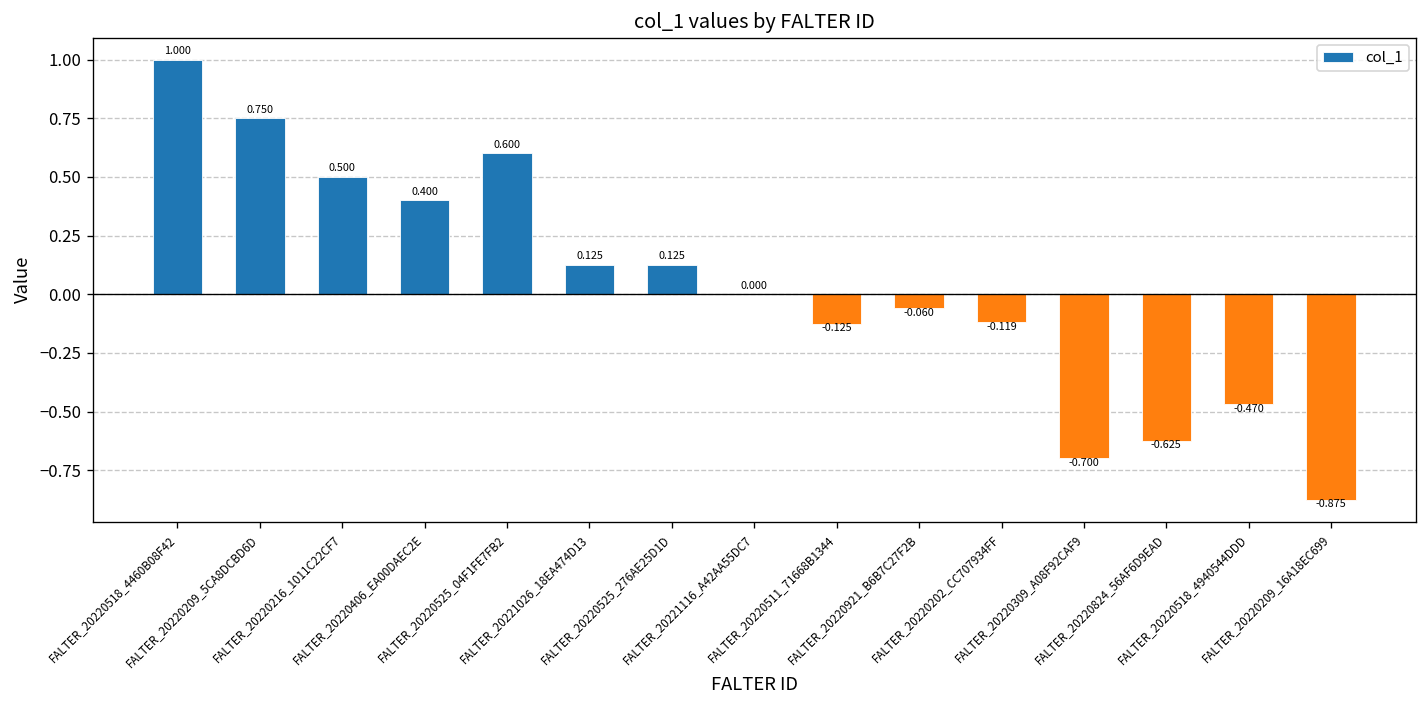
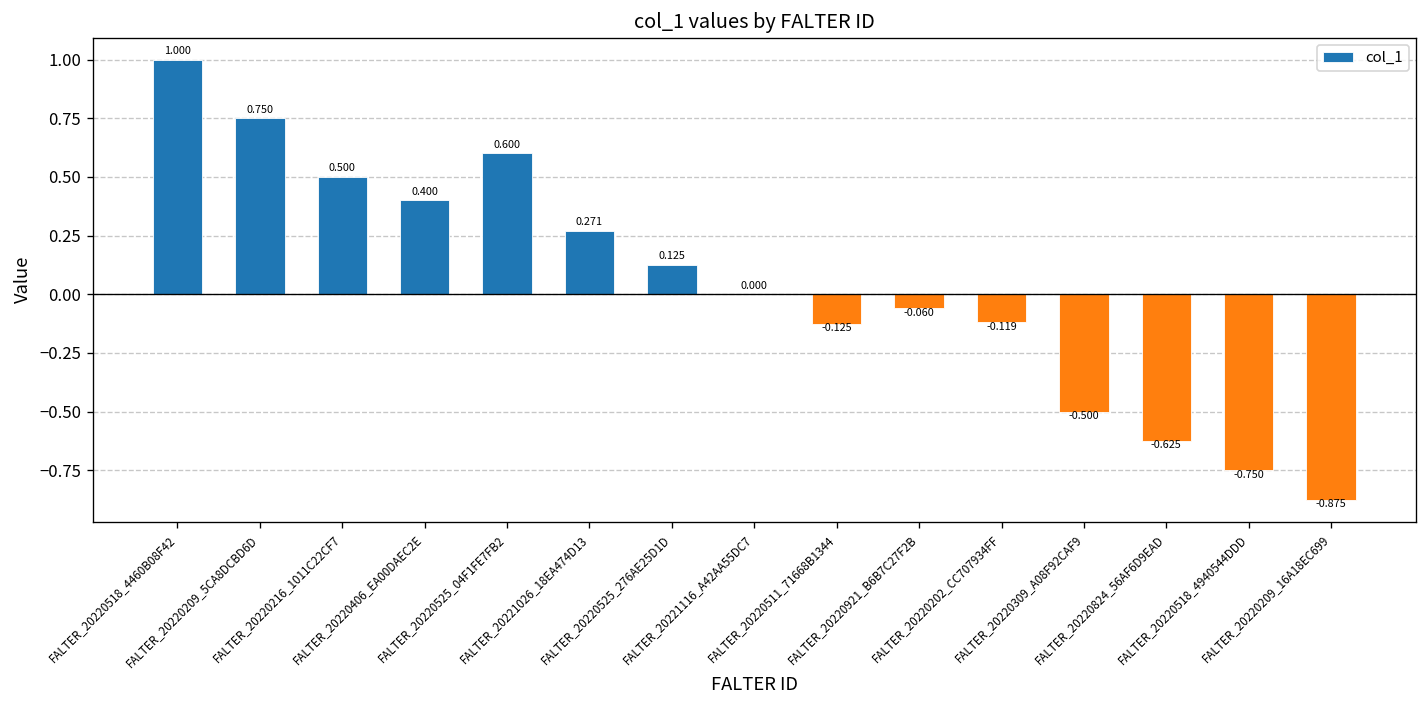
  {
    "FALTER_20220518_4460B08F42": 1.000,
    "FALTER_20220209_5CA8DCBD6D": 0.750,
    "FALTER_20220216_1011C22CF7": 0.500,
    "FALTER_20220406_EA00DAEC2E": 0.400,
    "FALTER_20220525_04F1FE7FB2": 0.600,
-   "FALTER_20221026_18EA474D13": 0.125,
+   "FALTER_20221026_18EA474D13": 0.271,
    "FALTER_20220525_276AE25D1D": 0.125,
    "FALTER_20221116_A42AA55DC7": 0.000,
    "FALTER_20220511_71668B1344": -0.125,
    "FALTER_20220921_B6B7C27F2B": -0.060,
    "FALTER_20220202_CC707934FF": -0.119,
-   "FALTER_20220309_A08F92CAF9": -0.700,
+   "FALTER_20220309_A08F92CAF9": -0.500,
    "FALTER_20220824_56AF6D9EAD": -0.625,
-   "FALTER_20220518_4940544DDD": -0.470,
+   "FALTER_20220518_4940544DDD": -0.750,
    "FALTER_20220209_16A18EC699": -0.875
  }
